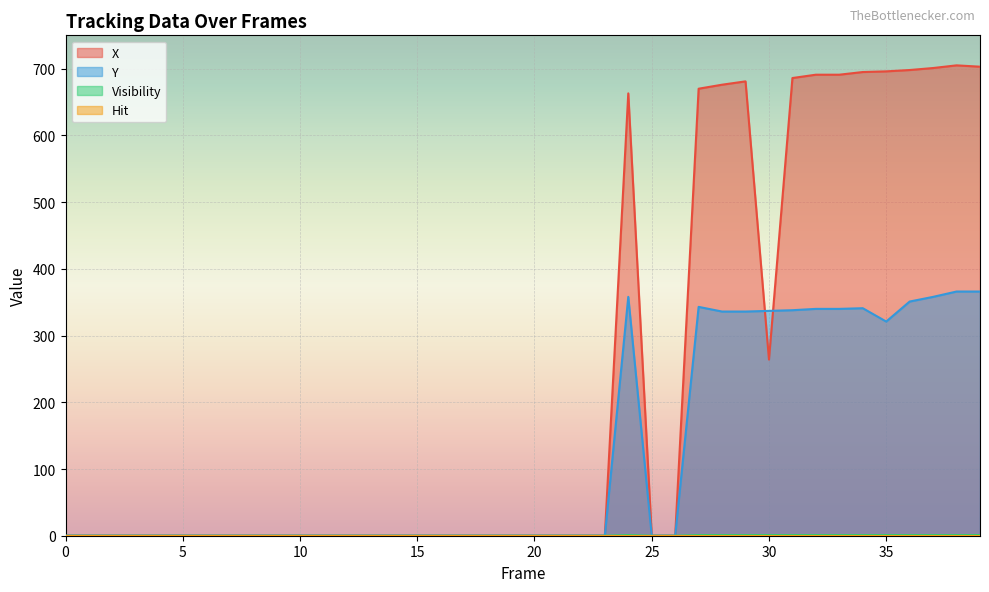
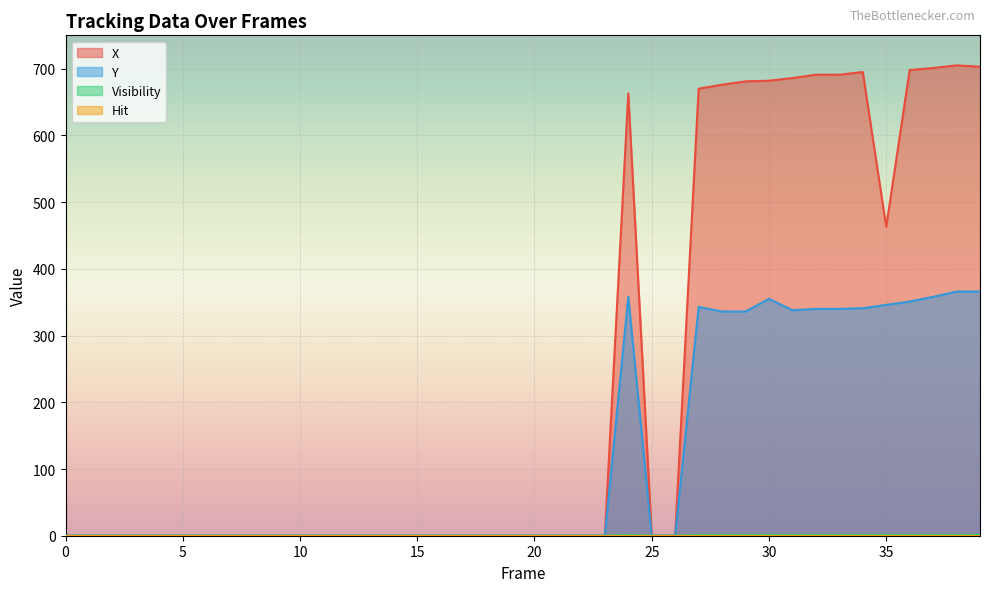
  {
    "X": {
-     "30": 260,
-     "35": 700
+     "30": 680,
+     "35": 460
    },
    "Y": {
-     "30": 340,
-     "35": 320
+     "30": 360,
+     "35": 350
    }
  }
